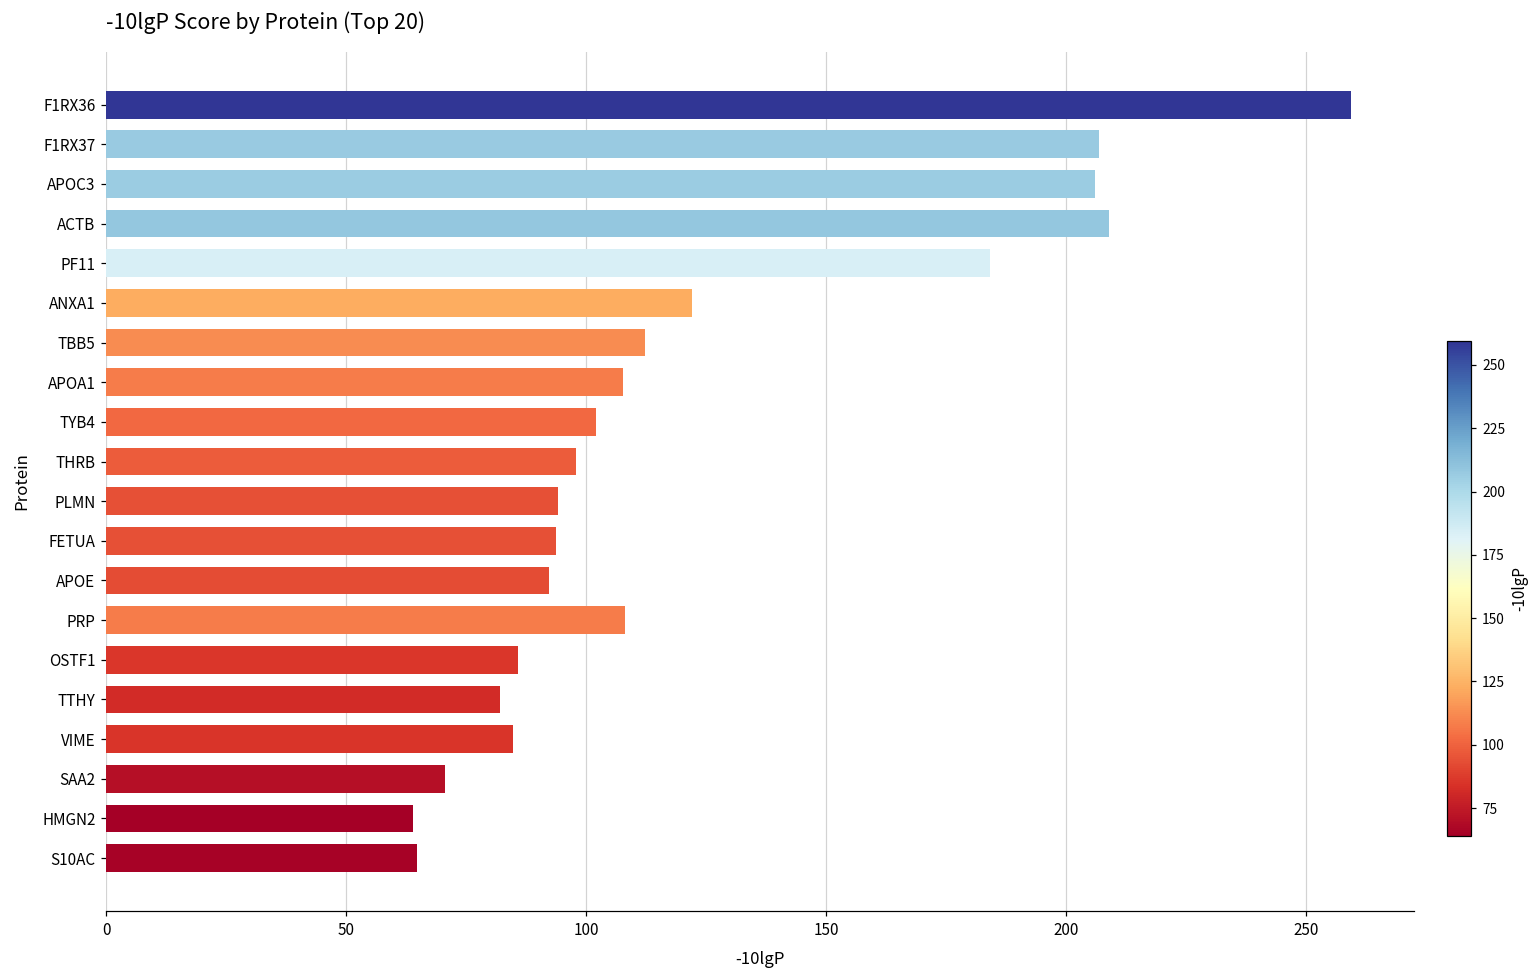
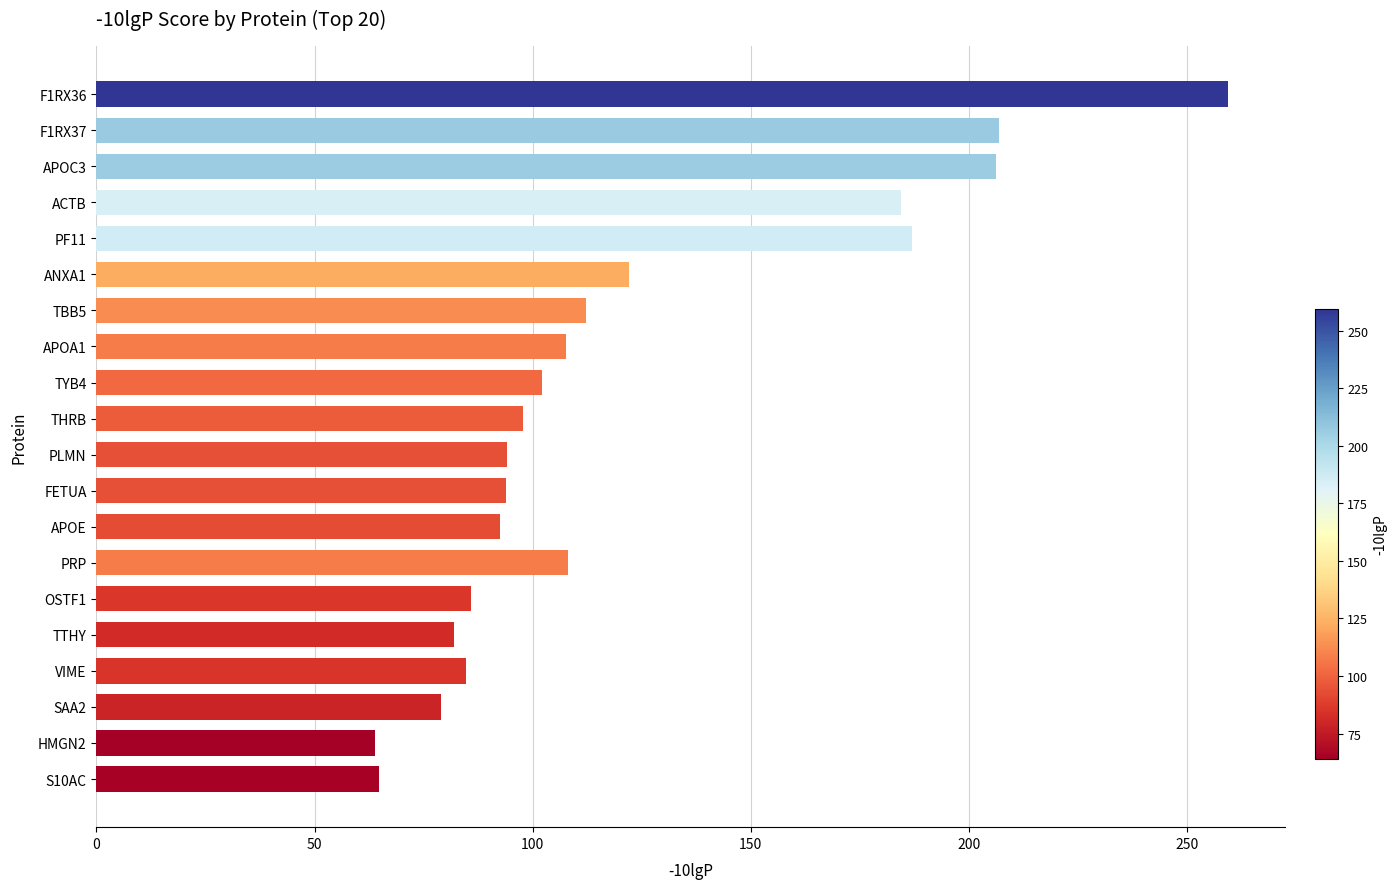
  {
    "F1RX36": 259,
    "F1RX37": 207,
    "APOC3": 206,
-   "ACTB": 209,
-   "PF11": 184,
+   "ACTB": 184,
+   "PF11": 187,
    "ANXA1": 122,
    "TBB5": 112,
    "APOA1": 108,
    "TYB4": 102,
    "THRB": 98,
    "PLMN": 94,
    "FETUA": 94,
    "APOE": 92,
    "PRP": 108,
    "OSTF1": 86,
    "TTHY": 82,
    "VIME": 85,
-   "SAA2": 71,
+   "SAA2": 79,
    "HMGN2": 64,
    "S10AC": 65
  }
